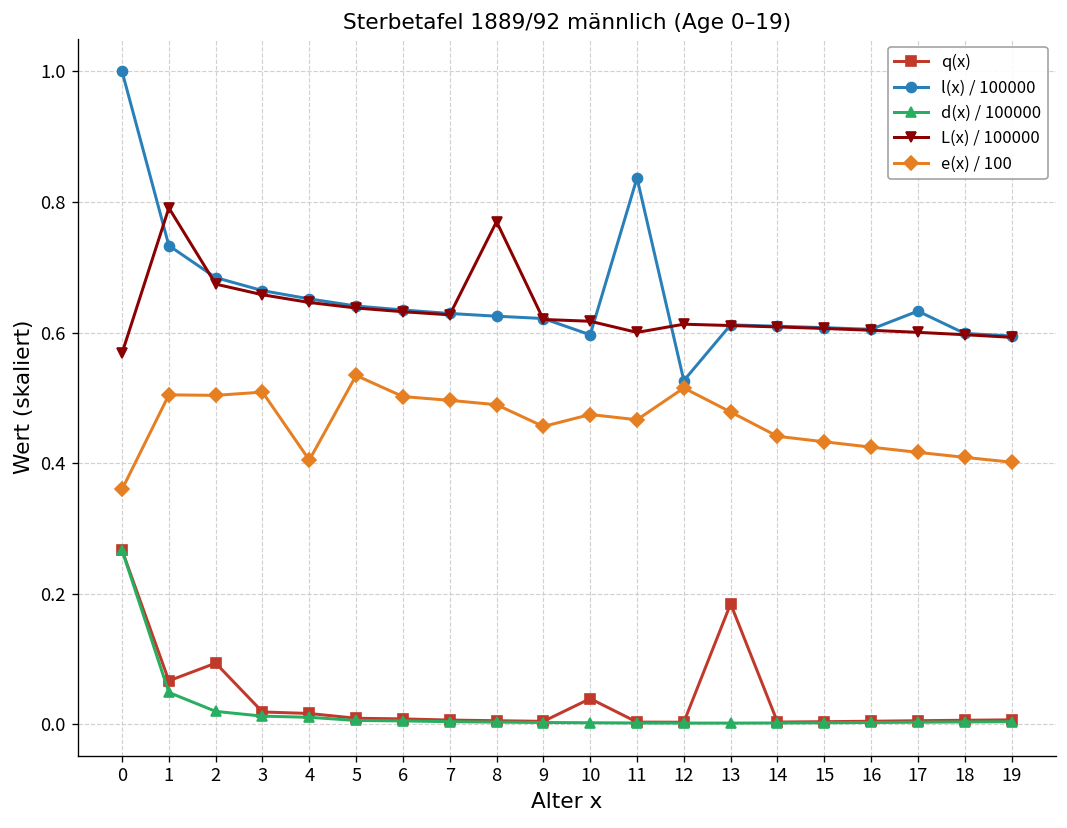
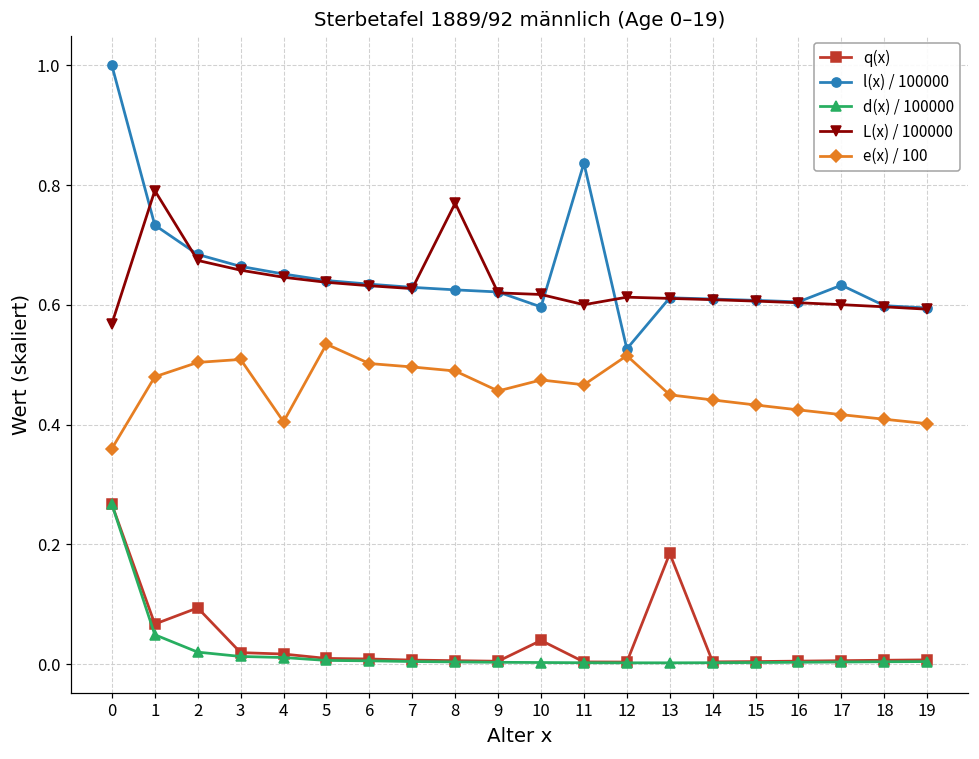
  {
    "q(x)": {
      "1": 0.07,
      "2": 0.09,
      "3": 0.02,
      "4": 0.02,
      "10": 0.04,
      "13": 0.18
    },
    "l(x) / 100000": {
      "0": 1.00,
      "1": 0.73,
      "2": 0.68,
      "3": 0.66,
      "4": 0.65,
      "8": 0.63,
      "10": 0.60,
      "11": 0.84,
      "12": 0.53,
      "17": 0.63
    },
    "d(x) / 100000": {
      "1": 0.05,
      "2": 0.02,
      "3": 0.01,
      "4": 0.01,
      "10": 0.00,
      "13": 0.00
    },
    "L(x) / 100000": {
      "0": 0.57,
      "1": 0.79,
      "2": 0.67,
      "3": 0.66,
      "4": 0.65,
      "8": 0.77,
      "10": 0.62,
      "11": 0.60,
      "12": 0.61,
      "17": 0.60
    },
    "e(x) / 100": {
      "0": 0.36,
-     "1": 0.50,
+     "1": 0.48,
      "2": 0.50,
      "3": 0.51,
      "4": 0.40,
      "5": 0.53,
      "6": 0.50,
      "7": 0.50,
      "8": 0.49,
      "9": 0.46,
      "10": 0.47,
      "11": 0.47,
      "12": 0.52,
-     "13": 0.48,
+     "13": 0.45,
      "14": 0.44,
      "15": 0.43,
      "16": 0.42,
      "17": 0.42,
      "18": 0.41,
      "19": 0.40
    }
  }
